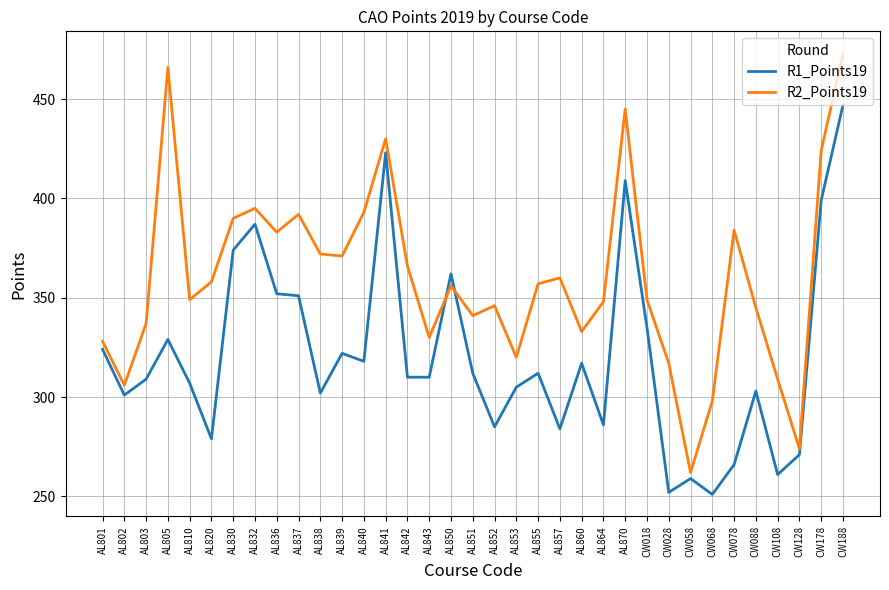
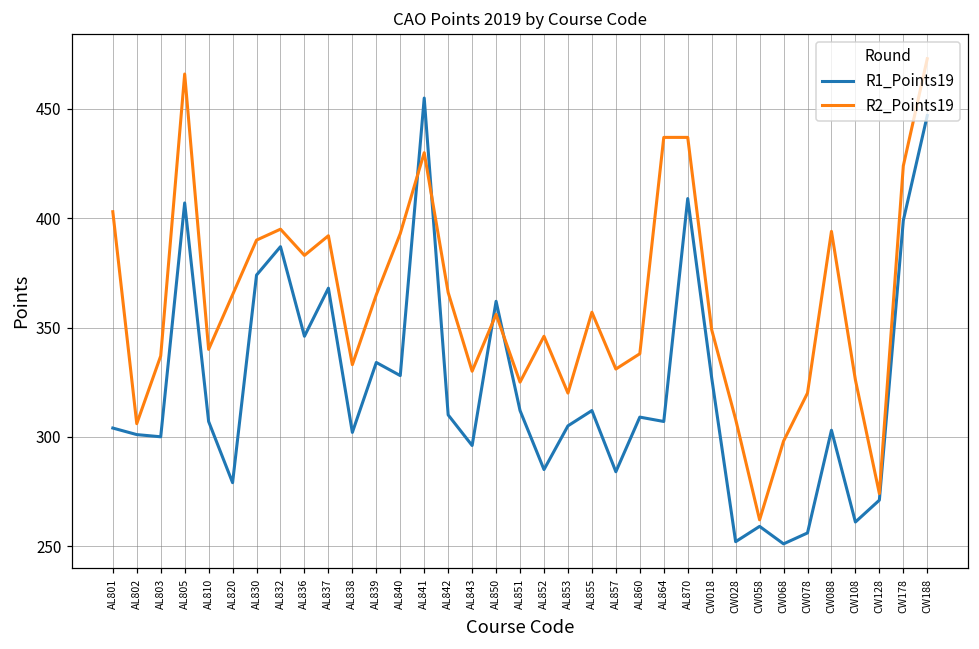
  {
    "R1_Points19": {
-     "AL801": 324,
+     "AL801": 304,
      "AL802": 301,
-     "AL803": 309,
-     "AL805": 329,
+     "AL803": 300,
+     "AL805": 407,
      "AL810": 307,
      "AL820": 279,
      "AL830": 374,
      "AL832": 387,
-     "AL836": 352,
-     "AL837": 351,
+     "AL836": 346,
+     "AL837": 368,
      "AL838": 302,
-     "AL839": 322,
-     "AL840": 318,
-     "AL841": 423,
+     "AL839": 334,
+     "AL840": 328,
+     "AL841": 455,
      "AL842": 310,
-     "AL843": 310,
+     "AL843": 296,
      "AL850": 362,
      "AL851": 312,
      "AL852": 285,
      "AL853": 305,
      "AL855": 312,
      "AL857": 284,
-     "AL860": 317,
-     "AL864": 286,
+     "AL860": 309,
+     "AL864": 307,
      "AL870": 409,
-     "CW018": 335,
+     "CW018": 327,
      "CW028": 252,
      "CW058": 259,
      "CW068": 251,
-     "CW078": 266,
+     "CW078": 256,
      "CW088": 303,
      "CW108": 261,
      "CW128": 271,
      "CW178": 399
    },
    "R2_Points19": {
-     "AL801": 328,
+     "AL801": 403,
      "AL802": 306,
      "AL803": 337,
      "AL805": 466,
-     "AL810": 349,
-     "AL820": 358,
+     "AL810": 340,
+     "AL820": 365,
      "AL830": 390,
      "AL832": 395,
      "AL836": 383,
      "AL837": 392,
-     "AL838": 372,
-     "AL839": 371,
+     "AL838": 333,
+     "AL839": 365,
      "AL840": 393,
      "AL841": 430,
      "AL842": 366,
      "AL843": 330,
      "AL850": 356,
-     "AL851": 341,
+     "AL851": 325,
      "AL852": 346,
      "AL853": 320,
      "AL855": 357,
-     "AL857": 360,
-     "AL860": 333,
-     "AL864": 348,
-     "AL870": 445,
+     "AL857": 331,
+     "AL860": 338,
+     "AL864": 437,
+     "AL870": 437,
      "CW018": 349,
-     "CW028": 317,
+     "CW028": 308,
      "CW058": 262,
      "CW068": 298,
-     "CW078": 384,
-     "CW088": 345,
-     "CW108": 309,
+     "CW078": 320,
+     "CW088": 394,
+     "CW108": 326,
      "CW128": 274,
      "CW178": 424
    }
  }
